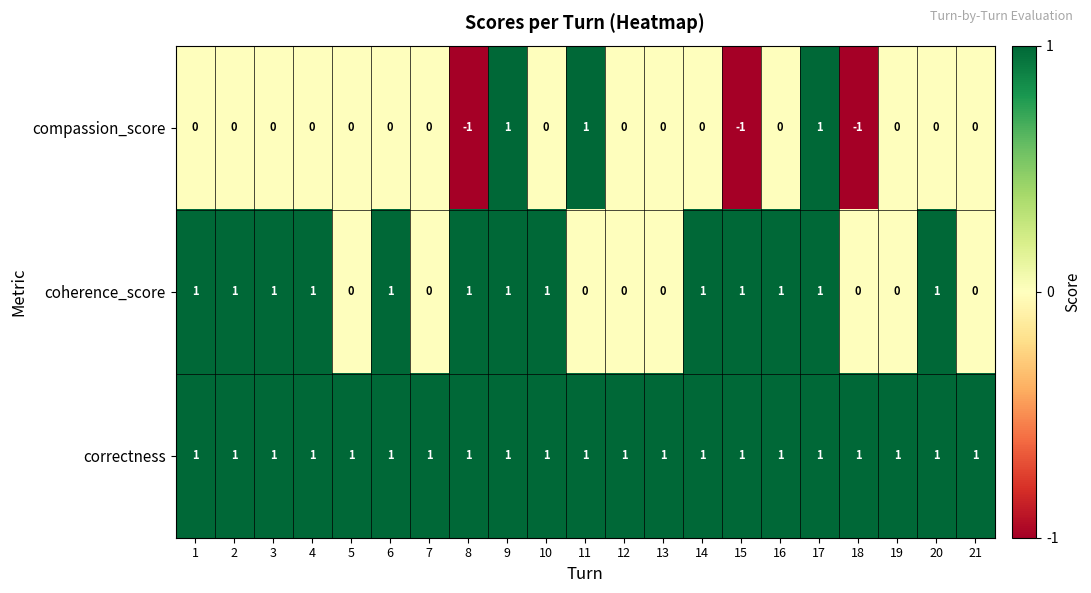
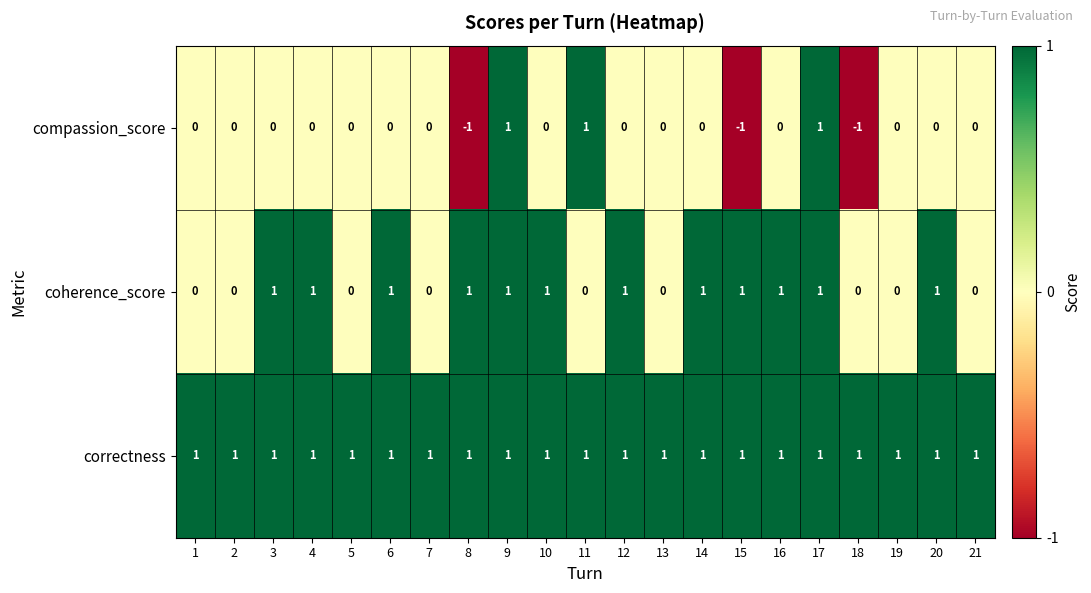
  {
    "compassion_score": {
      "1": 0,
      "2": 0,
      "3": 0,
      "4": 0,
      "5": 0,
      "6": 0,
      "7": 0,
      "8": -1,
      "9": 1,
      "10": 0,
      "11": 1,
      "12": 0,
      "13": 0,
      "14": 0,
      "15": -1,
      "16": 0,
      "17": 1,
      "18": -1,
      "19": 0,
      "20": 0,
      "21": 0
    },
    "coherence_score": {
-     "1": 1,
-     "2": 1,
+     "1": 0,
+     "2": 0,
      "3": 1,
      "4": 1,
      "5": 0,
      "6": 1,
      "7": 0,
      "8": 1,
      "9": 1,
      "10": 1,
      "11": 0,
-     "12": 0,
+     "12": 1,
      "13": 0,
      "14": 1,
      "15": 1,
      "16": 1,
      "17": 1,
      "18": 0,
      "19": 0,
      "20": 1,
      "21": 0
    },
    "correctness": {
      "1": 1,
      "2": 1,
      "3": 1,
      "4": 1,
      "5": 1,
      "6": 1,
      "7": 1,
      "8": 1,
      "9": 1,
      "10": 1,
      "11": 1,
      "12": 1,
      "13": 1,
      "14": 1,
      "15": 1,
      "16": 1,
      "17": 1,
      "18": 1,
      "19": 1,
      "20": 1,
      "21": 1
    }
  }
